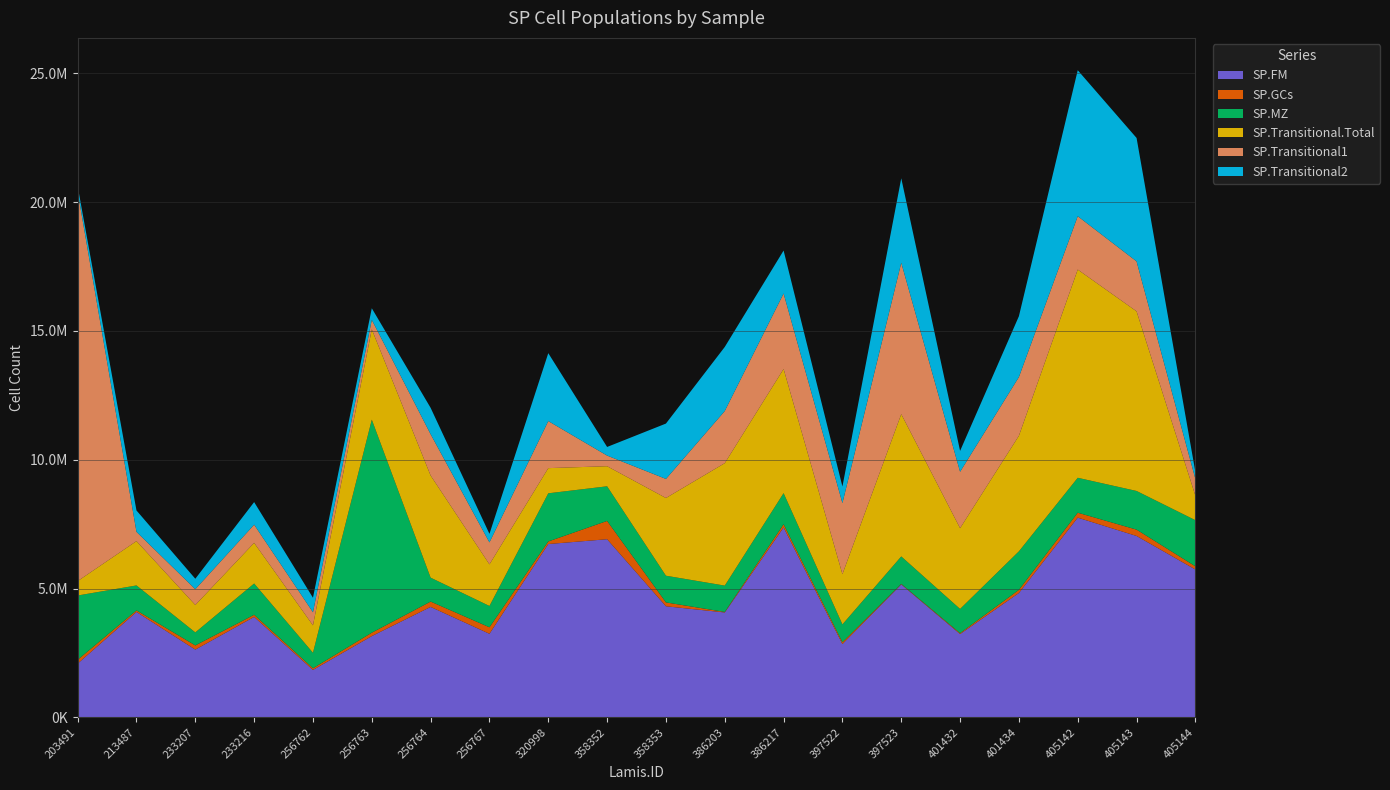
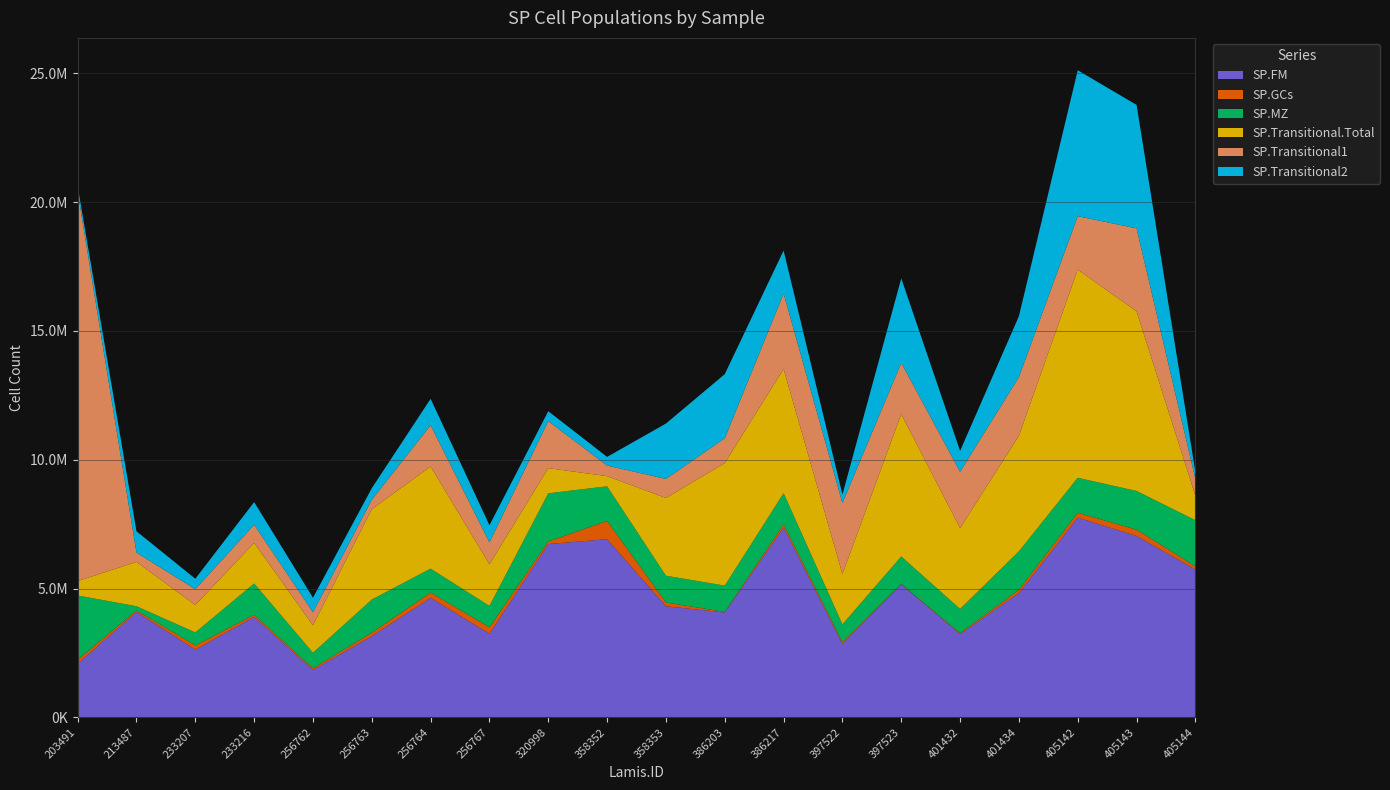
  {
    "SP.FM": {
      "203491": 2100000,
      "233207": 2600000,
      "256763": 3200000,
-     "256764": 4300000,
+     "256764": 4600000,
      "256767": 3200000,
      "358352": 6900000,
      "358353": 4300000,
      "386217": 7400000,
      "401434": 4800000,
      "405142": 7800000,
      "405143": 7000000,
      "405144": 5700000
    },
    "SP.GCs": {
      "203491": 100000,
      "233207": 200000,
      "256763": 100000,
      "256764": 200000,
      "256767": 300000,
      "358352": 700000,
      "358353": 200000,
      "386217": 100000,
      "401434": 100000,
      "405142": 200000,
      "405143": 200000,
      "405144": 100000
    },
    "SP.MZ": {
      "203491": 2500000,
-     "213487": 1000000,
+     "213487": 200000,
      "233207": 500000,
      "233216": 1200000,
      "256762": 600000,
-     "256763": 8300000,
+     "256763": 1300000,
      "256764": 900000,
      "256767": 800000,
      "320998": 1900000,
      "358352": 1300000,
      "358353": 1000000,
      "386203": 1000000,
      "386217": 1200000,
      "397522": 700000,
      "397523": 1100000,
      "401432": 900000,
      "401434": 1500000,
      "405142": 1400000,
      "405143": 1500000,
      "405144": 1800000
    },
    "SP.Transitional.Total": {
      "203491": 600000,
      "213487": 1700000,
      "233207": 1100000,
      "233216": 1600000,
      "256762": 1100000,
      "256763": 3500000,
      "256764": 4000000,
      "256767": 1600000,
      "320998": 1000000,
-     "358352": 800000,
+     "358352": 400000,
      "358353": 3000000,
      "386203": 4800000,
      "386217": 4800000,
      "397522": 2000000,
      "397523": 5500000,
      "401432": 3100000,
      "401434": 4500000,
      "405142": 8100000,
      "405143": 7000000,
      "405144": 1000000
    },
    "SP.Transitional1": {
      "203491": 15100000,
      "213487": 400000,
      "233207": 600000,
      "233216": 700000,
      "256762": 500000,
      "256763": 400000,
      "256764": 1600000,
      "256767": 900000,
      "320998": 1800000,
      "358352": 400000,
      "358353": 700000,
-     "386203": 2000000,
+     "386203": 1000000,
      "386217": 2900000,
      "397522": 2800000,
-     "397523": 5900000,
+     "397523": 2000000,
      "401432": 2200000,
      "401434": 2300000,
      "405142": 2100000,
-     "405143": 1900000,
+     "405143": 3200000,
      "405144": 600000
    },
    "SP.Transitional2": {
      "203491": 200000,
      "213487": 800000,
      "233207": 400000,
      "233216": 900000,
      "256762": 600000,
      "256763": 400000,
      "256764": 1000000,
-     "256767": 300000,
-     "320998": 2600000,
+     "256767": 700000,
+     "320998": 400000,
      "358352": 300000,
      "358353": 2100000,
      "386203": 2500000,
      "386217": 1700000,
-     "397522": 600000,
+     "397522": 300000,
      "397523": 3300000,
      "401432": 800000,
      "401434": 2400000,
      "405142": 5700000,
      "405143": 4800000,
      "405144": 300000
    }
  }
